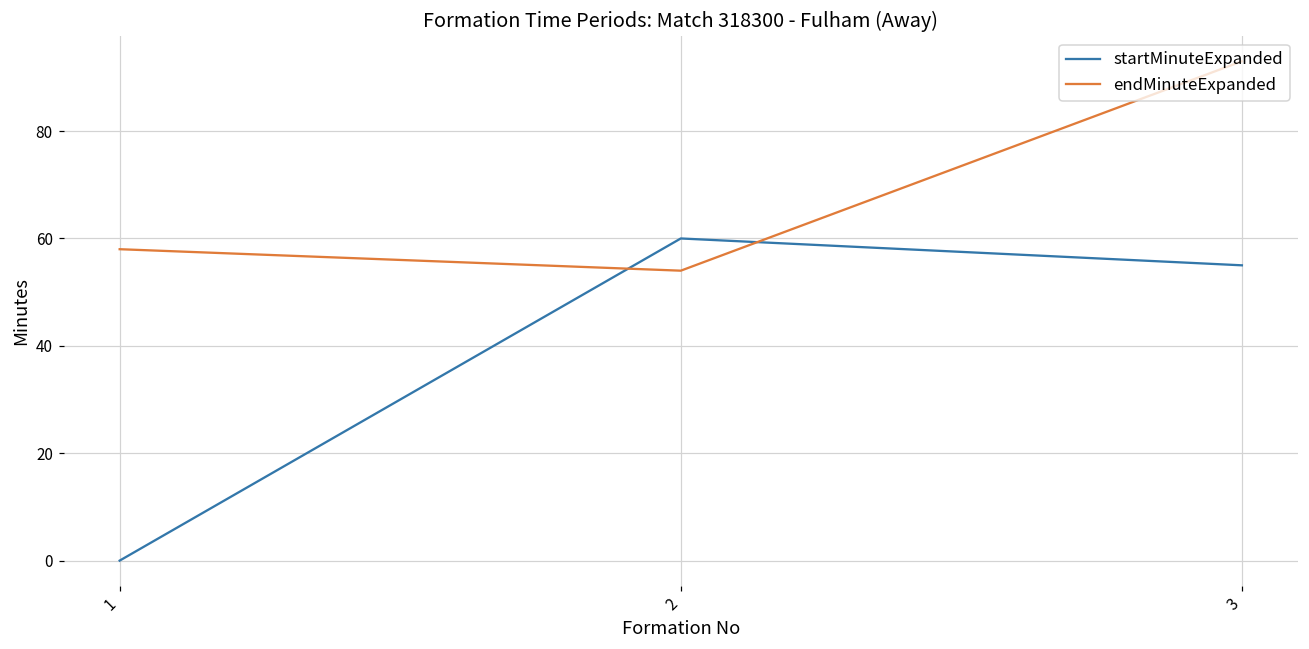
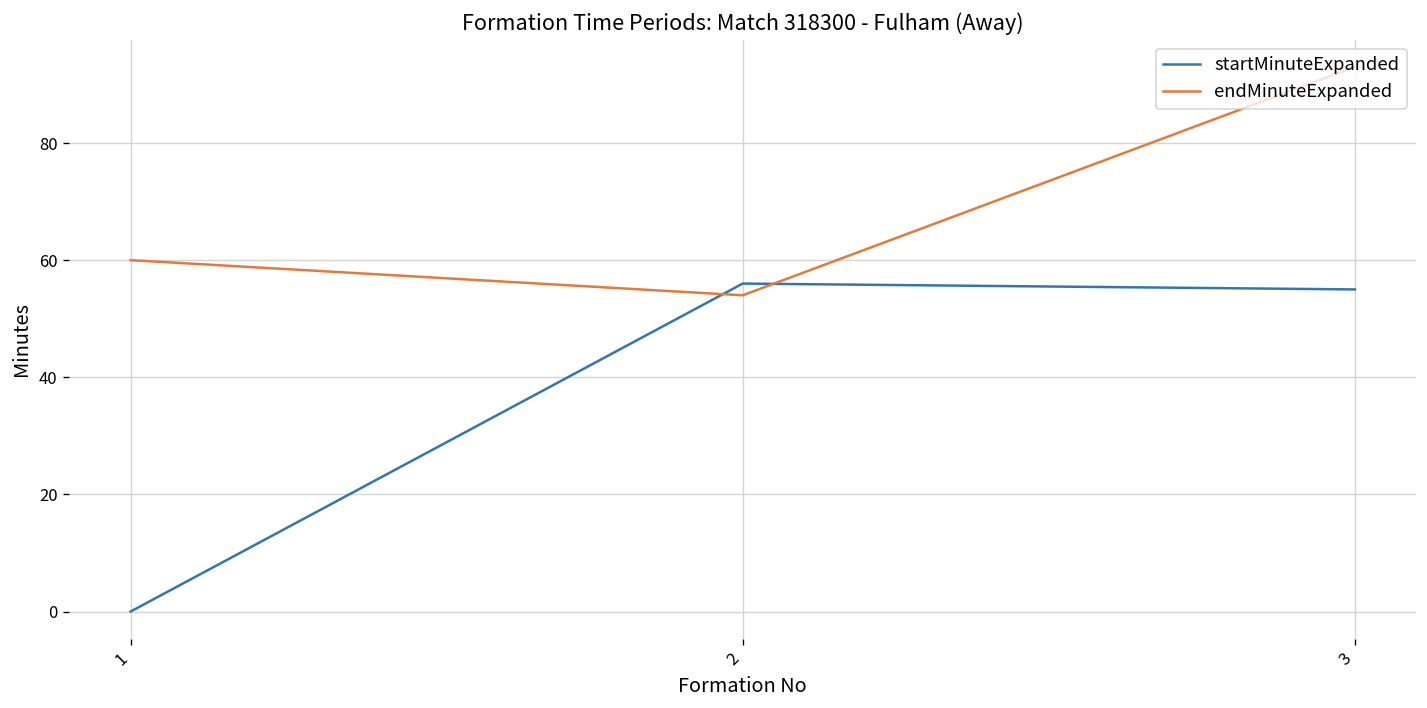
  {
    "startMinuteExpanded": {
      "1": 0,
-     "2": 60,
+     "2": 56,
      "3": 55
    },
    "endMinuteExpanded": {
-     "1": 58,
+     "1": 60,
      "2": 54
    }
  }
